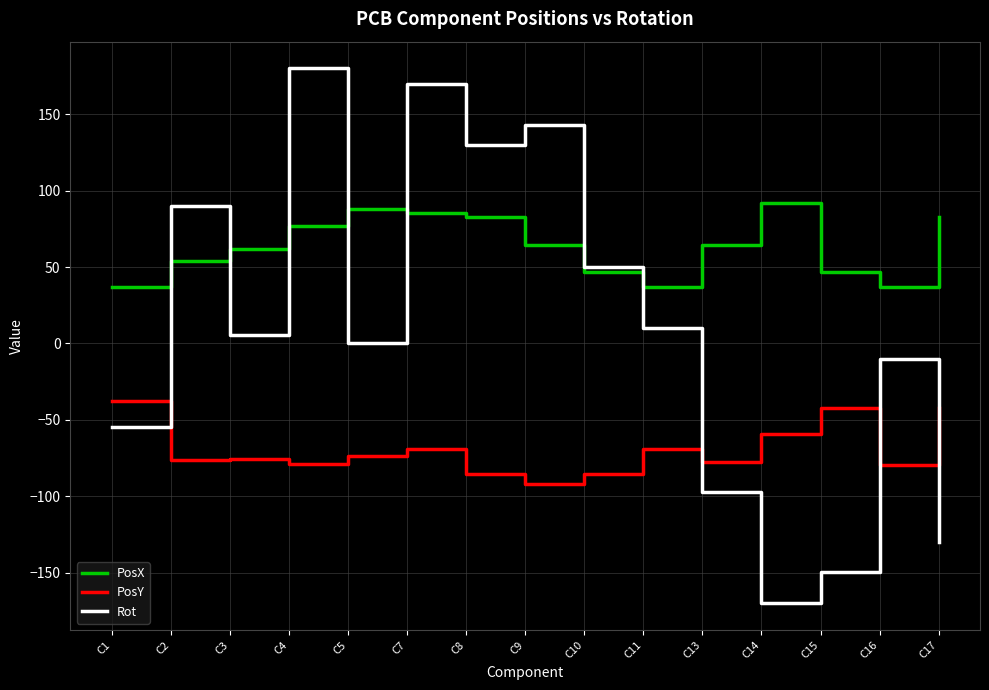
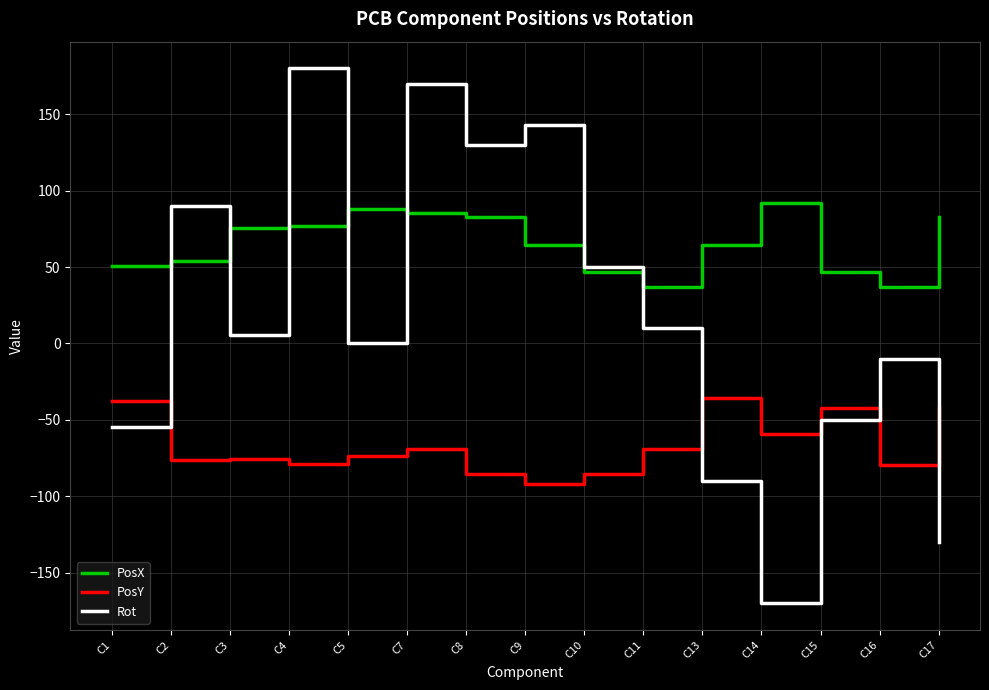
  {
    "PosX": {
-     "C1": 37,
+     "C1": 51,
      "C2": 54,
-     "C3": 62,
+     "C3": 75,
      "C4": 77,
      "C5": 88,
      "C7": 85,
      "C8": 83,
      "C9": 65,
      "C10": 47,
      "C11": 37,
      "C13": 65,
      "C14": 92,
      "C15": 47,
      "C16": 37,
      "C17": 83
    },
    "PosY": {
      "C1": -38,
      "C2": -76,
      "C3": -76,
      "C4": -79,
      "C5": -73,
      "C7": -69,
      "C8": -85,
      "C9": -92,
      "C10": -85,
      "C11": -69,
-     "C13": -77,
+     "C13": -35,
      "C14": -59,
      "C15": -42,
      "C16": -80,
      "C17": -42
    },
    "Rot": {
      "C1": -55,
      "C2": 90,
      "C3": 6,
      "C4": 180,
      "C5": 0,
      "C7": 170,
      "C8": 130,
      "C9": 143,
      "C10": 50,
      "C11": 10,
-     "C13": -97,
+     "C13": -90,
      "C14": -170,
-     "C15": -150,
+     "C15": -50,
      "C16": -10,
      "C17": -130
    }
  }
